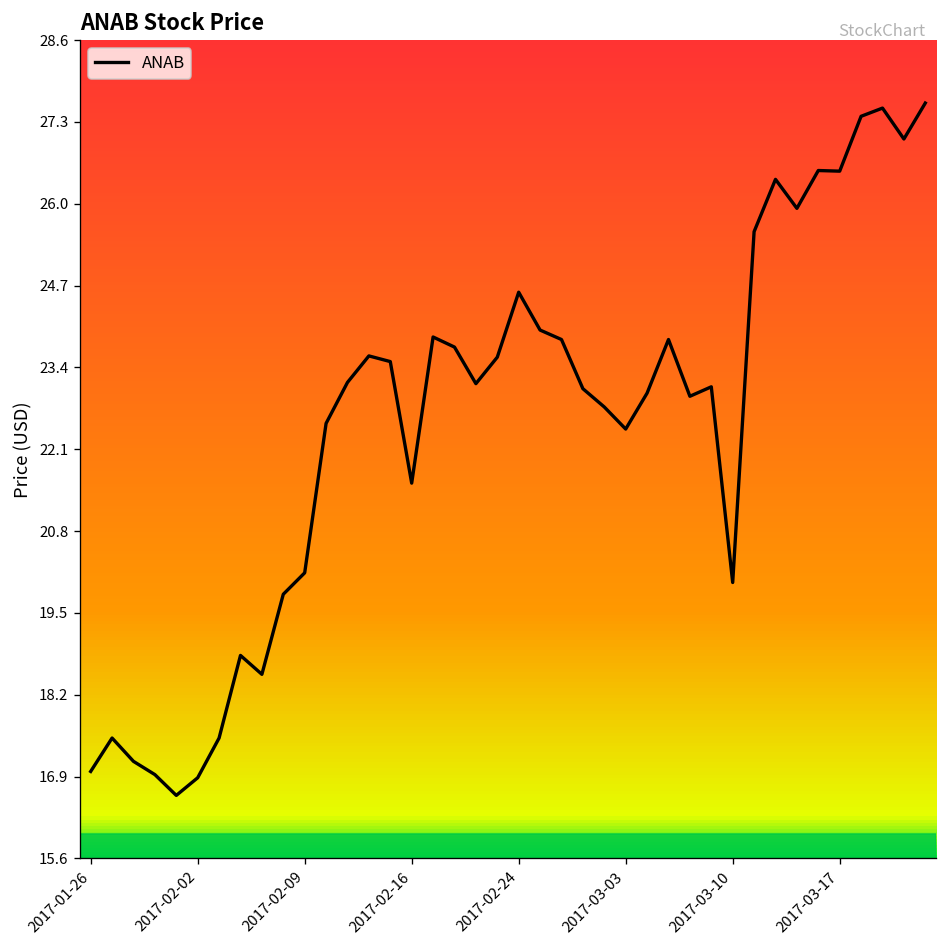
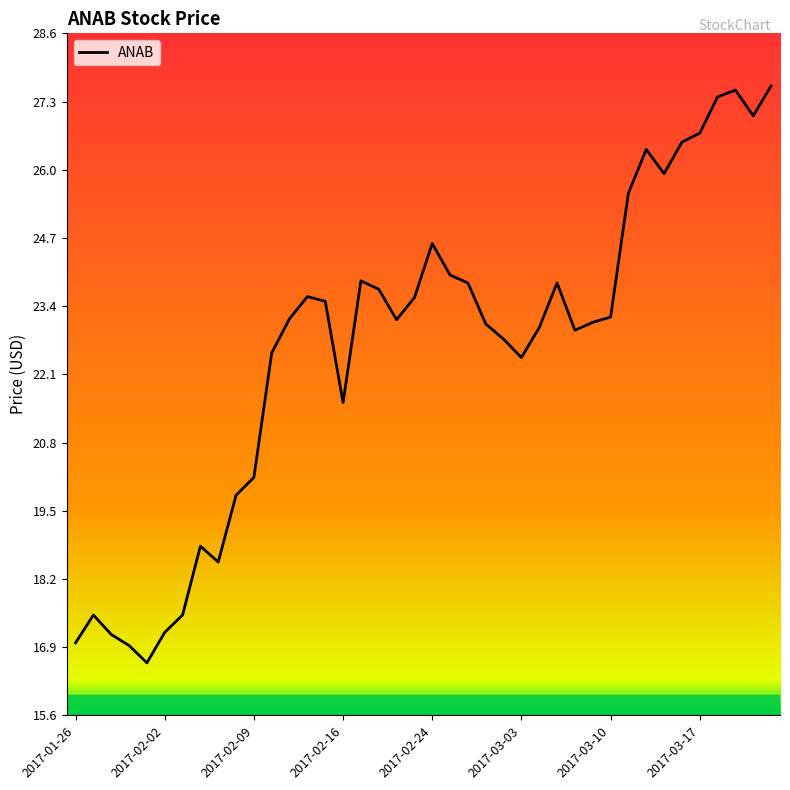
  {
    "2017-01-26": 17.0,
-   "2017-02-02": 16.9,
+   "2017-02-02": 17.2,
    "2017-02-09": 20.2,
    "2017-02-16": 21.6,
    "2017-02-24": 24.6,
    "2017-03-03": 22.4,
-   "2017-03-10": 20.0,
-   "2017-03-17": 26.5
+   "2017-03-10": 23.2,
+   "2017-03-17": 26.7
  }
